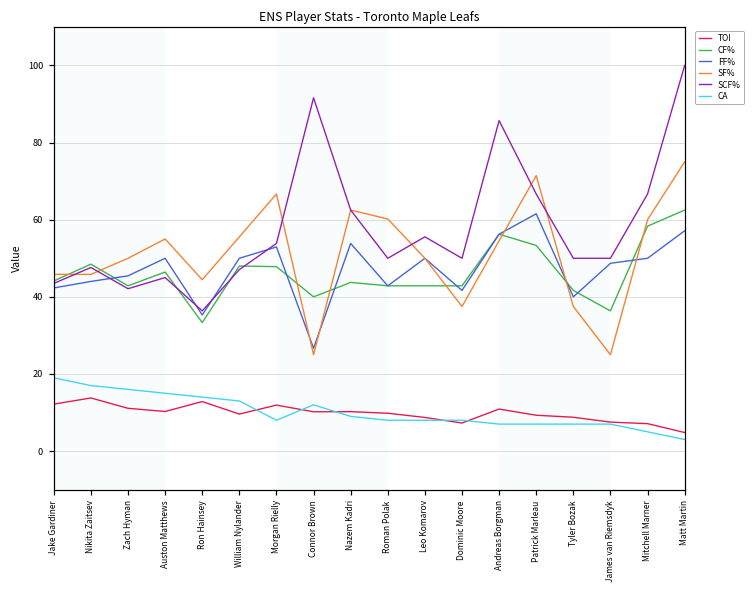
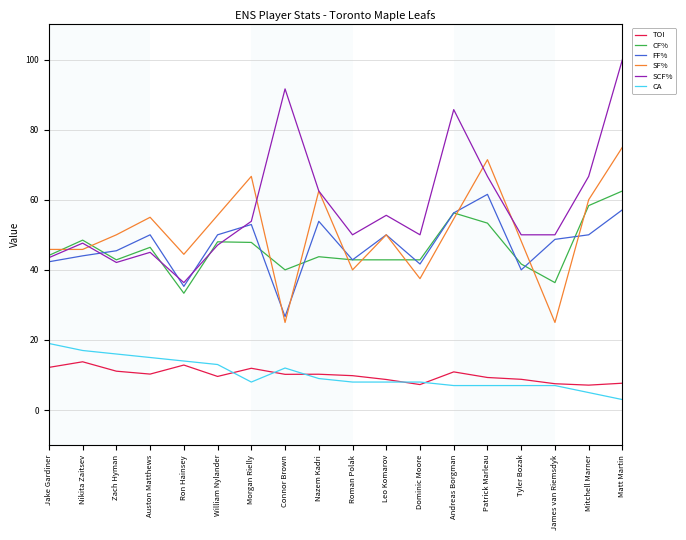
  {
    "TOI": {
      "Jake Gardiner": 12,
      "Nikita Zaitsev": 14,
      "Zach Hyman": 11,
      "Auston Matthews": 10,
      "Ron Hainsey": 13,
      "William Nylander": 10,
      "Morgan Rielly": 12,
      "Connor Brown": 10,
      "Nazem Kadri": 10,
      "Roman Polak": 10,
      "Dominic Moore": 7,
      "Andreas Borgman": 11,
      "Patrick Marleau": 9,
      "Tyler Bozak": 9,
      "Mitchell Marner": 7,
-     "Matt Martin": 5
+     "Matt Martin": 8
    },
    "CF%": {
      "Nikita Zaitsev": 48,
      "Zach Hyman": 43,
      "Auston Matthews": 46,
      "Ron Hainsey": 33,
      "William Nylander": 48,
      "Morgan Rielly": 48,
      "Connor Brown": 40,
      "Nazem Kadri": 44,
      "Leo Komarov": 43,
      "Dominic Moore": 43,
      "Patrick Marleau": 53,
      "Tyler Bozak": 42,
      "James van Riemsdyk": 36,
      "Mitchell Marner": 58,
      "Matt Martin": 63
    },
    "FF%": {
      "Jake Gardiner": 42,
      "Nikita Zaitsev": 44,
      "Zach Hyman": 45,
      "Auston Matthews": 50,
      "Ron Hainsey": 35,
      "William Nylander": 50,
      "Morgan Rielly": 53,
      "Connor Brown": 27,
      "Nazem Kadri": 54,
      "Dominic Moore": 42,
      "Patrick Marleau": 62,
      "Tyler Bozak": 40,
      "James van Riemsdyk": 49,
      "Mitchell Marner": 50,
      "Matt Martin": 57
    },
    "SF%": {
      "Jake Gardiner": 46,
      "Nikita Zaitsev": 46,
      "Zach Hyman": 50,
      "Auston Matthews": 55,
      "Ron Hainsey": 44,
      "William Nylander": 56,
      "Morgan Rielly": 67,
      "Connor Brown": 25,
-     "Roman Polak": 60,
+     "Roman Polak": 40,
      "Dominic Moore": 38,
      "Andreas Borgman": 55,
      "Patrick Marleau": 71,
-     "Tyler Bozak": 38,
+     "Tyler Bozak": 48,
      "James van Riemsdyk": 25,
      "Mitchell Marner": 60,
      "Matt Martin": 75
    },
    "SCF%": {
      "Nikita Zaitsev": 48,
      "Zach Hyman": 42,
      "Auston Matthews": 45,
      "Ron Hainsey": 36,
      "William Nylander": 47,
      "Morgan Rielly": 54,
      "Connor Brown": 92,
      "Roman Polak": 50,
      "Leo Komarov": 56,
      "Dominic Moore": 50,
      "Andreas Borgman": 86,
      "Patrick Marleau": 67,
      "Tyler Bozak": 50,
      "James van Riemsdyk": 50,
      "Mitchell Marner": 67,
      "Matt Martin": 100
    },
    "CA": {
      "Jake Gardiner": 19,
      "Nikita Zaitsev": 17,
      "Zach Hyman": 16,
      "Auston Matthews": 15,
      "Ron Hainsey": 14,
      "William Nylander": 13,
      "Morgan Rielly": 8,
      "Connor Brown": 12,
      "Nazem Kadri": 9,
      "Roman Polak": 8,
      "Dominic Moore": 8,
      "Andreas Borgman": 7,
      "Patrick Marleau": 7,
      "Tyler Bozak": 7,
      "Mitchell Marner": 5,
      "Matt Martin": 3
    }
  }
